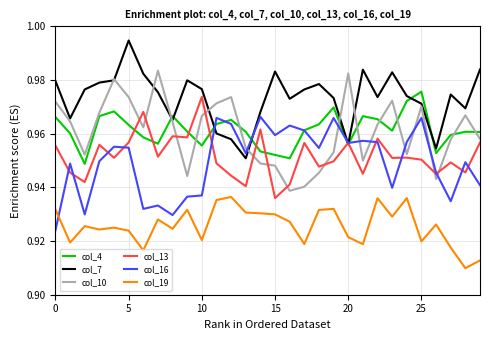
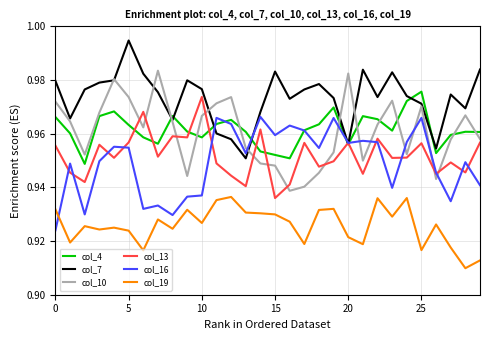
  {
    "col_4": {
      "0": 0.966,
      "5": 0.963,
-     "10": 0.956,
+     "10": 0.959,
      "15": 0.952,
      "25": 0.976
    },
    "col_7": {
      "0": 0.980,
      "5": 0.995,
      "10": 0.977,
      "15": 0.983,
      "25": 0.971
    },
    "col_10": {
      "0": 0.972,
      "5": 0.974,
      "10": 0.967,
      "15": 0.948,
      "20": 0.982,
      "25": 0.970
    },
    "col_13": {
      "0": 0.956,
      "5": 0.957,
      "10": 0.974,
      "15": 0.936,
-     "25": 0.950
+     "25": 0.956
    },
    "col_16": {
      "0": 0.924,
      "5": 0.955,
      "10": 0.937,
      "15": 0.959,
      "25": 0.966
    },
    "col_19": {
      "0": 0.932,
      "5": 0.924,
-     "10": 0.920,
+     "10": 0.927,
      "15": 0.930,
      "20": 0.921,
-     "25": 0.920
+     "25": 0.917
    }
  }
